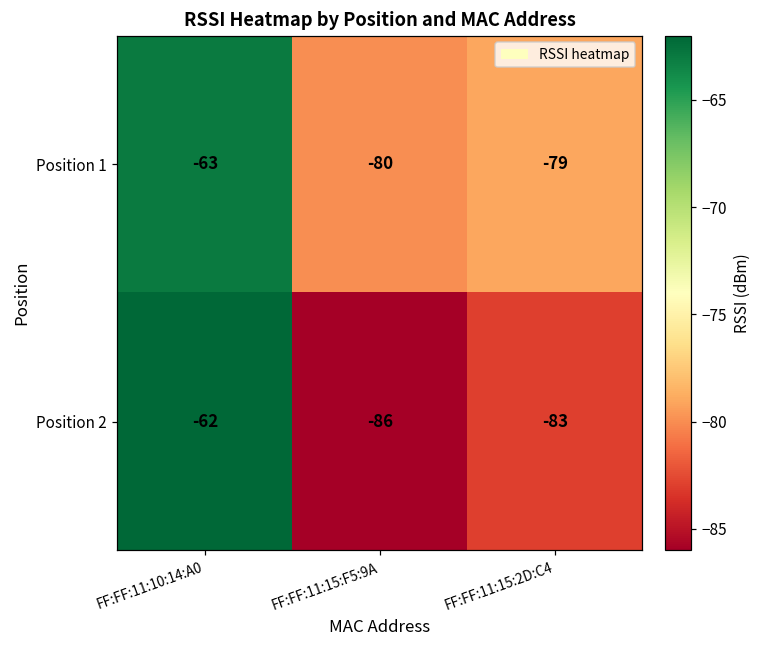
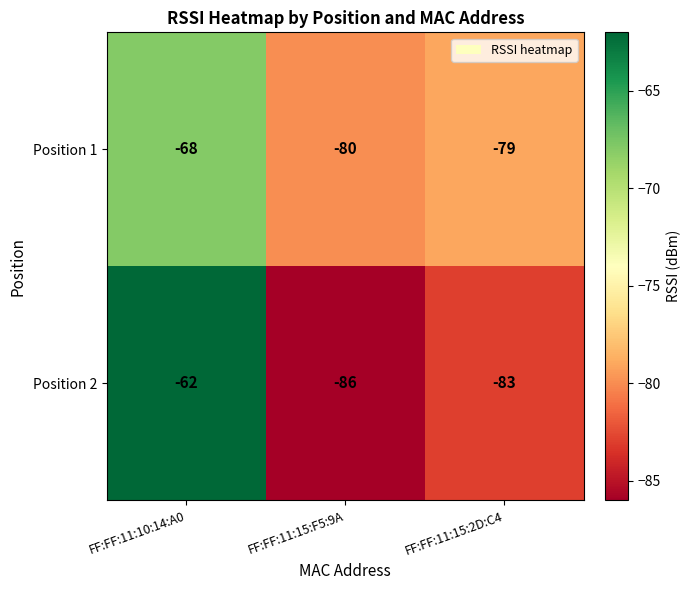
  {
    "Position 1": {
-     "FF:FF:11:10:14:A0": -63,
+     "FF:FF:11:10:14:A0": -68,
      "FF:FF:11:15:F5:9A": -80,
      "FF:FF:11:15:2D:C4": -79
    },
    "Position 2": {
      "FF:FF:11:10:14:A0": -62,
      "FF:FF:11:15:F5:9A": -86,
      "FF:FF:11:15:2D:C4": -83
    }
  }
